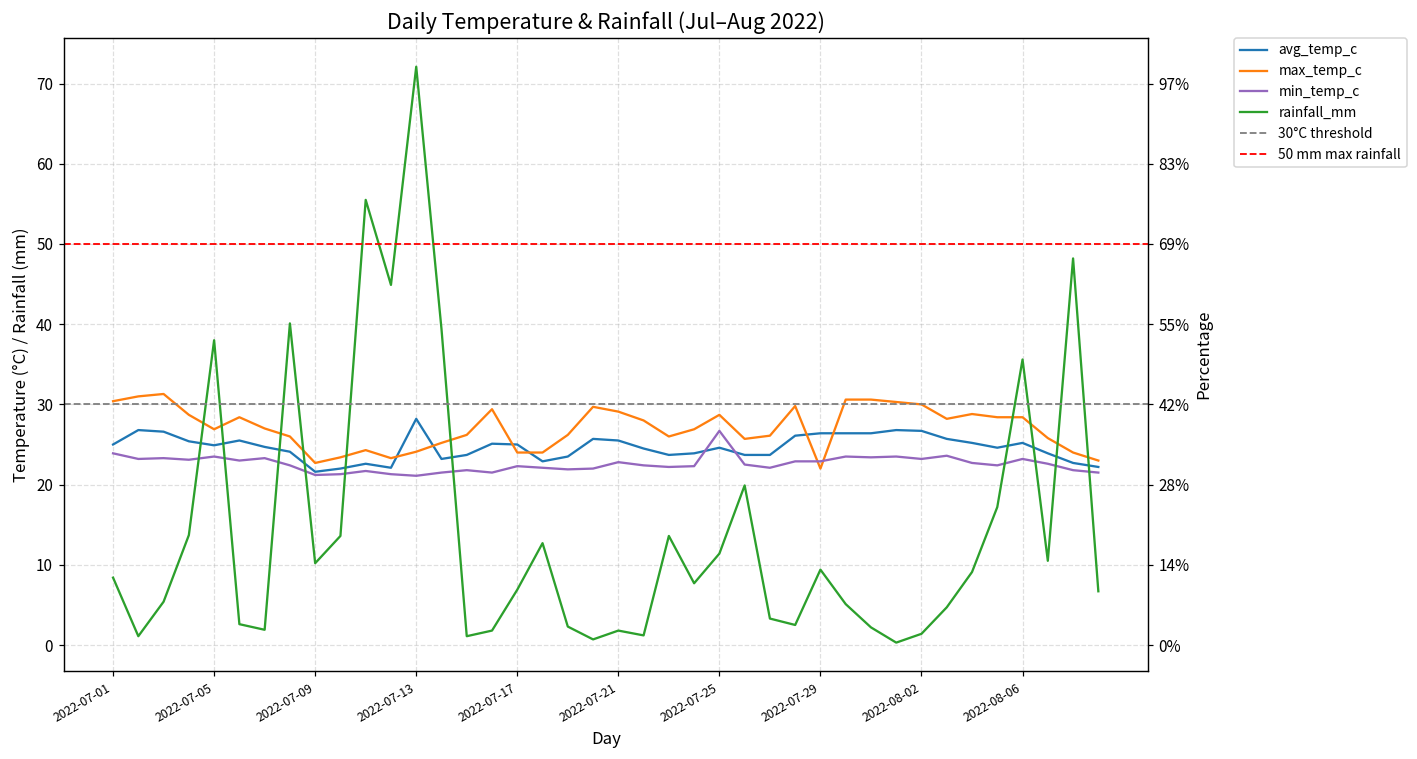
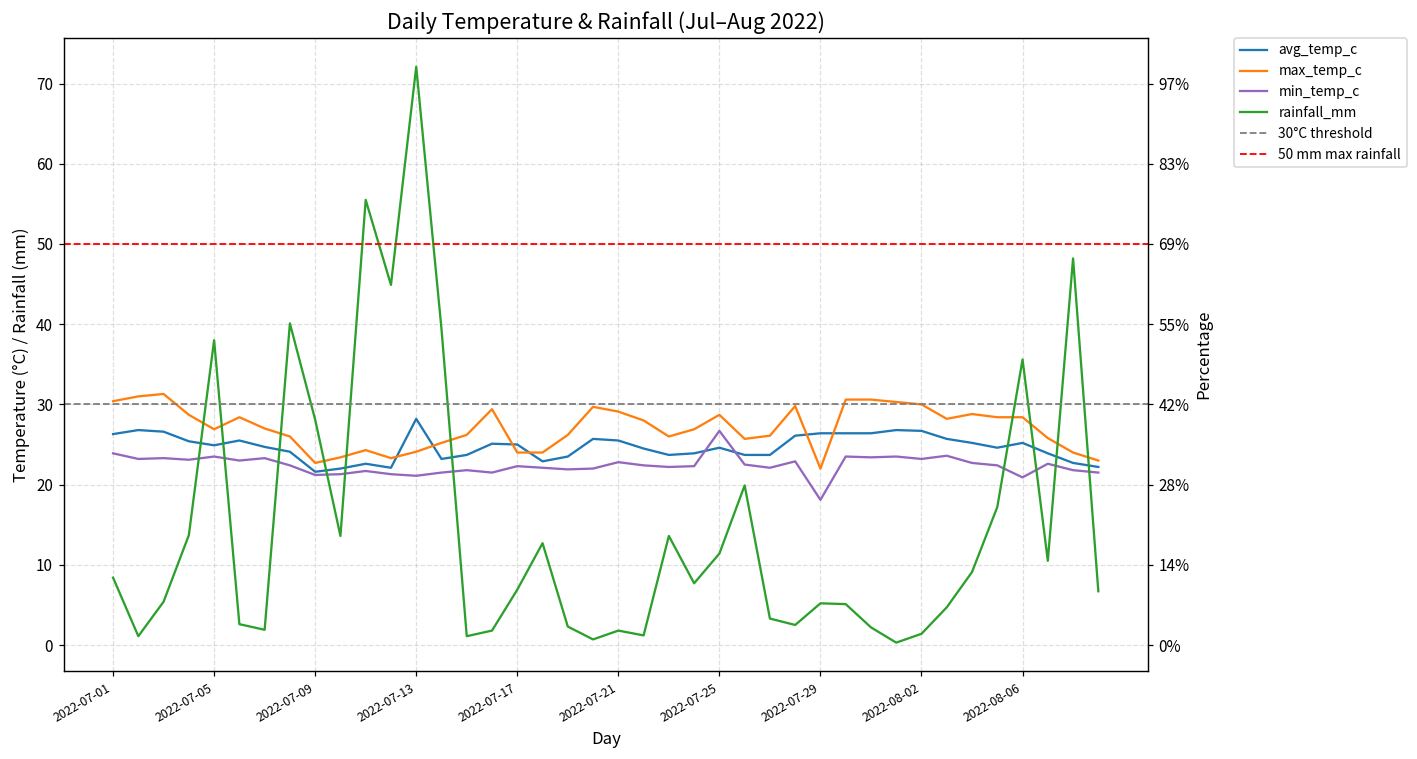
  {
    "avg_temp_c": {
-     "2022-07-01": 25,
+     "2022-07-01": 26,
      "2022-07-05": 25,
      "2022-07-09": 22,
      "2022-07-13": 28,
      "2022-07-17": 25,
      "2022-07-21": 26,
      "2022-07-25": 25,
      "2022-07-29": 26,
      "2022-08-02": 27,
      "2022-08-06": 25
    },
    "max_temp_c": {
      "2022-07-01": 30,
      "2022-07-05": 27,
      "2022-07-09": 23,
      "2022-07-13": 24,
      "2022-07-17": 24,
      "2022-07-21": 29,
      "2022-07-25": 29,
      "2022-07-29": 22,
      "2022-08-02": 30,
      "2022-08-06": 28
    },
    "min_temp_c": {
      "2022-07-01": 24,
      "2022-07-05": 24,
      "2022-07-09": 21,
      "2022-07-13": 21,
      "2022-07-17": 22,
      "2022-07-21": 23,
      "2022-07-25": 27,
-     "2022-07-29": 23,
+     "2022-07-29": 18,
      "2022-08-02": 23,
-     "2022-08-06": 23
+     "2022-08-06": 21
    },
    "rainfall_mm": {
      "2022-07-01": 8,
      "2022-07-05": 38,
-     "2022-07-09": 10,
+     "2022-07-09": 28,
      "2022-07-13": 72,
      "2022-07-17": 7,
      "2022-07-21": 2,
      "2022-07-25": 11,
-     "2022-07-29": 9,
+     "2022-07-29": 5,
      "2022-08-02": 1,
      "2022-08-06": 36
    }
  }
